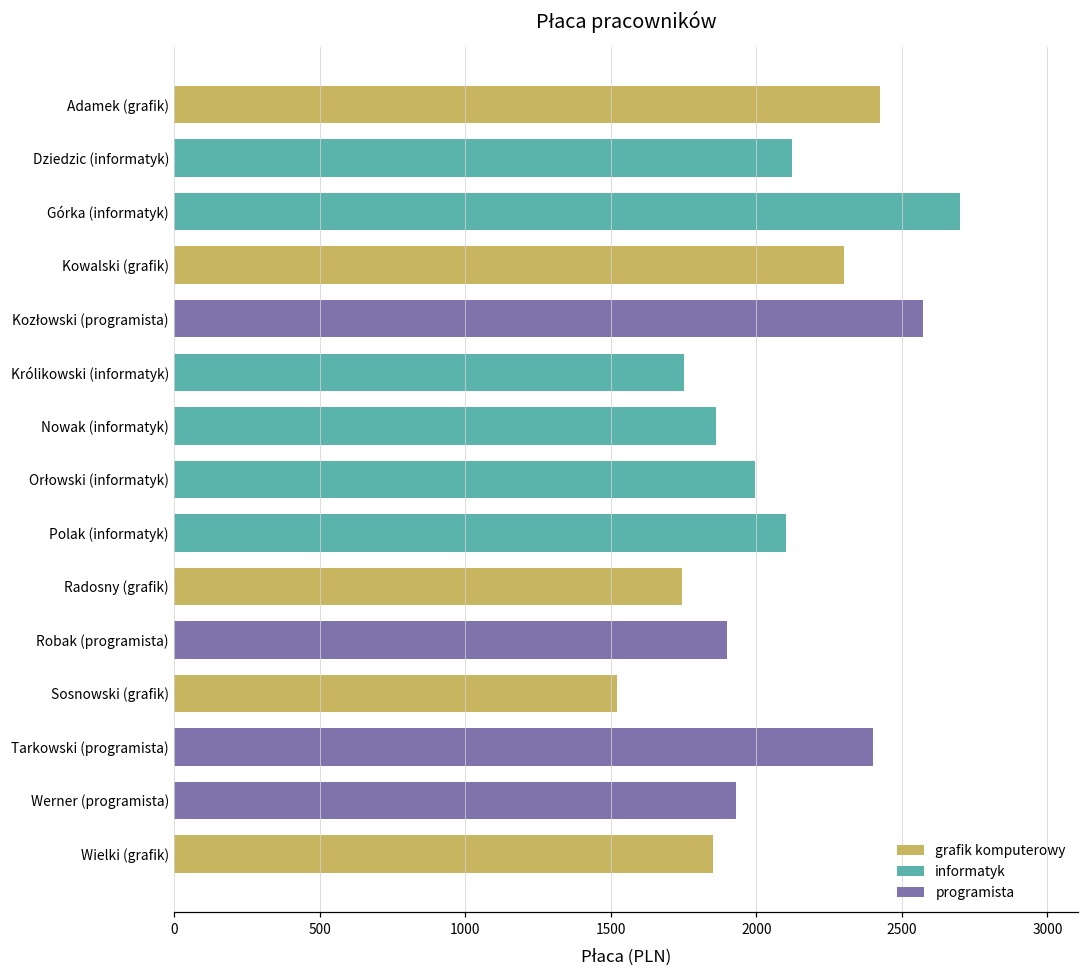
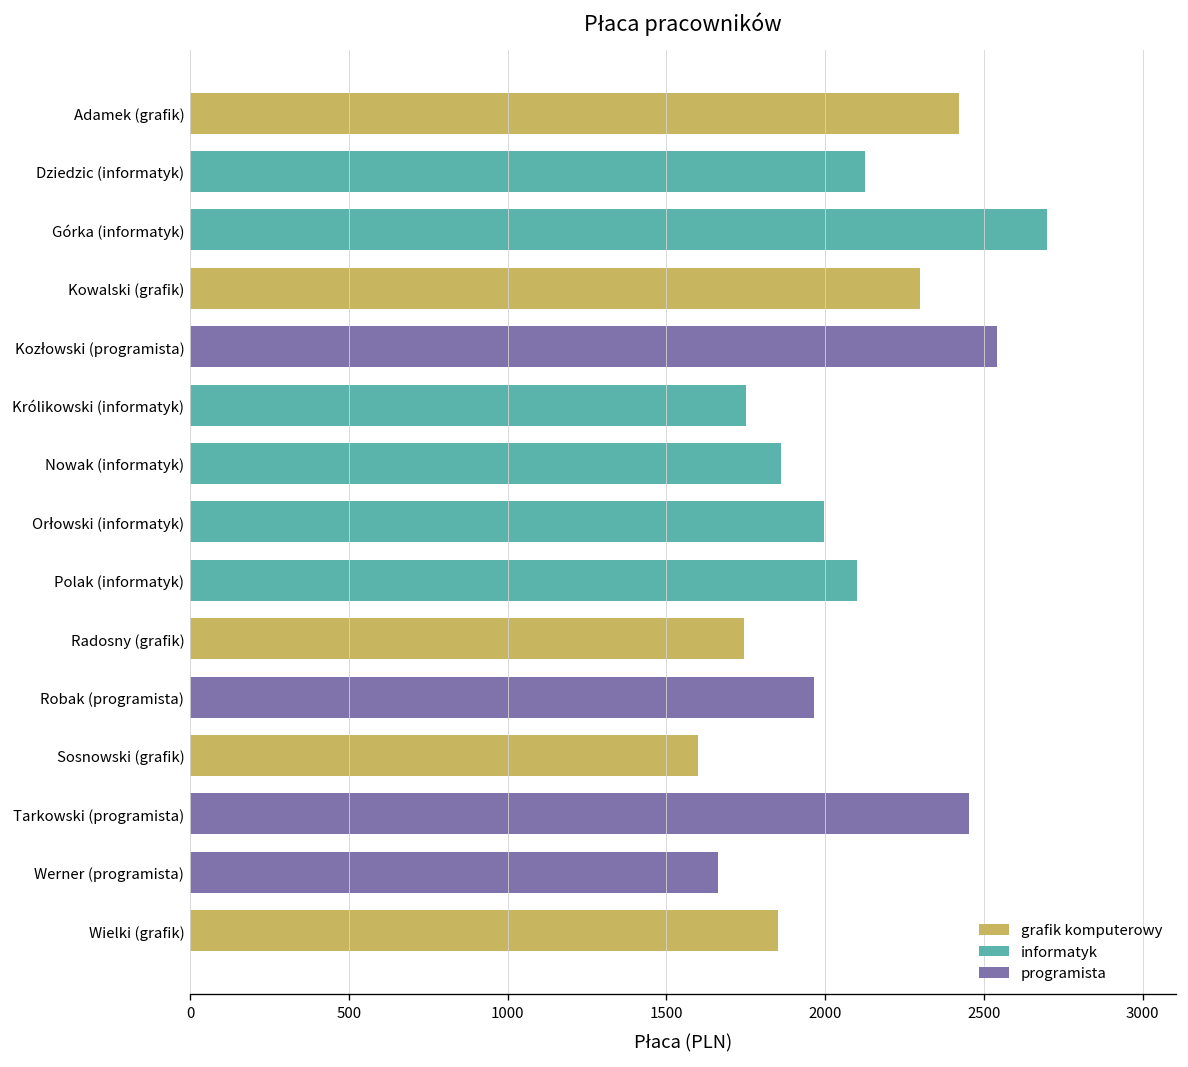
  {
    "Adamek (grafik)": 2420,
    "Dziedzic (informatyk)": 2120,
    "Górka (informatyk)": 2700,
    "Kowalski (grafik)": 2300,
-   "Kozłowski (programista)": 2570,
+   "Kozłowski (programista)": 2540,
    "Królikowski (informatyk)": 1750,
    "Nowak (informatyk)": 1860,
    "Orłowski (informatyk)": 2000,
    "Polak (informatyk)": 2100,
    "Radosny (grafik)": 1740,
-   "Robak (programista)": 1900,
-   "Sosnowski (grafik)": 1520,
-   "Tarkowski (programista)": 2400,
-   "Werner (programista)": 1930,
+   "Robak (programista)": 1960,
+   "Sosnowski (grafik)": 1600,
+   "Tarkowski (programista)": 2450,
+   "Werner (programista)": 1660,
    "Wielki (grafik)": 1850
  }
